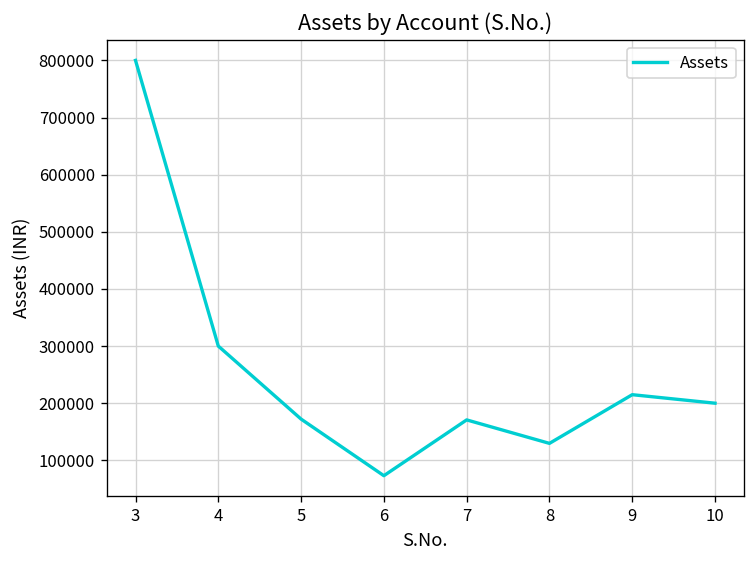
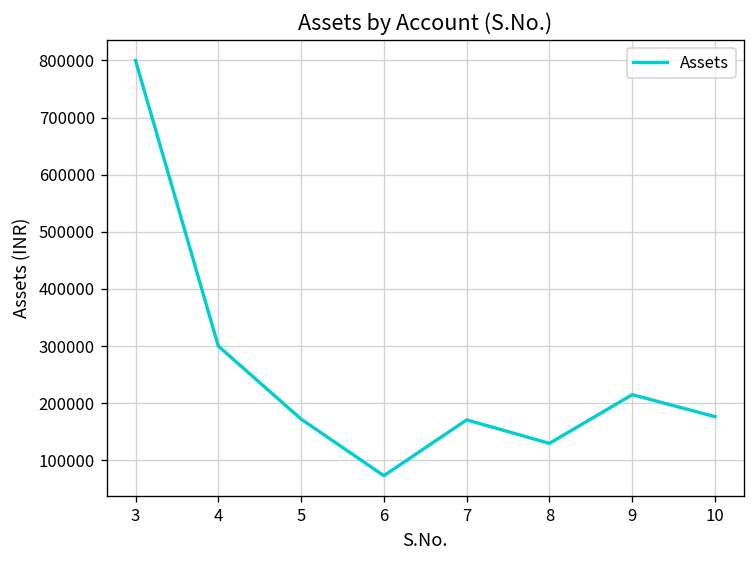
  {
    "3": 800000,
    "4": 300000,
    "5": 170000,
    "6": 70000,
    "7": 170000,
    "8": 130000,
    "9": 210000,
-   "10": 200000
+   "10": 180000
  }
